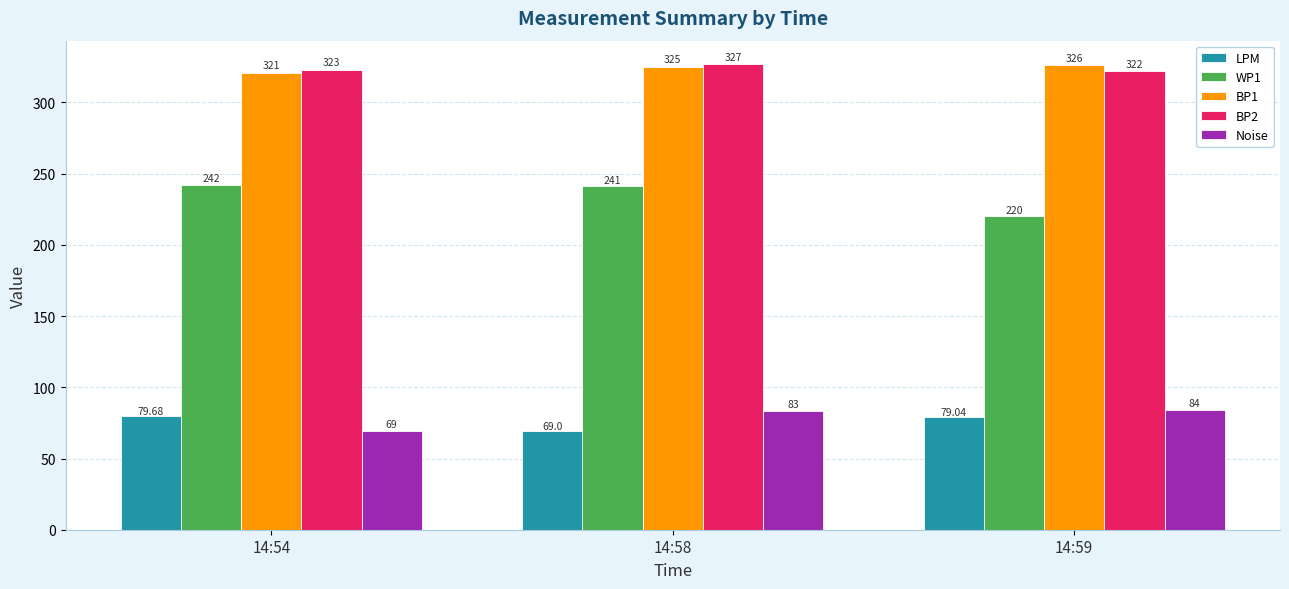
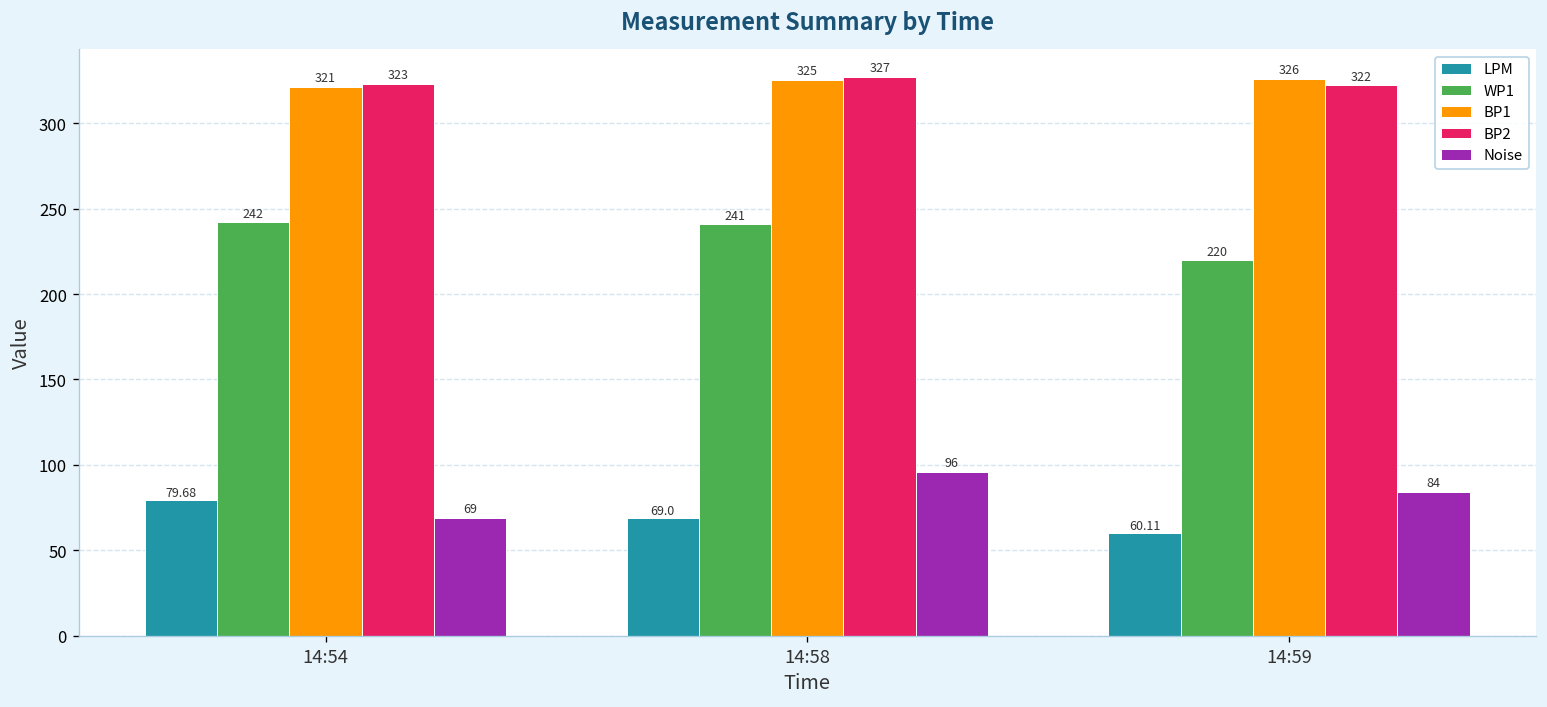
  {
    "LPM": {
      "14:54": 79.68,
      "14:58": 69.0,
-     "14:59": 79.04
+     "14:59": 60.11
    },
    "WP1": {
      "14:54": 242,
      "14:58": 241,
      "14:59": 220
    },
    "BP1": {
      "14:54": 321,
      "14:58": 325,
      "14:59": 326
    },
    "BP2": {
      "14:54": 323,
      "14:58": 327,
      "14:59": 322
    },
    "Noise": {
      "14:54": 69,
-     "14:58": 83,
+     "14:58": 96,
      "14:59": 84
    }
  }
